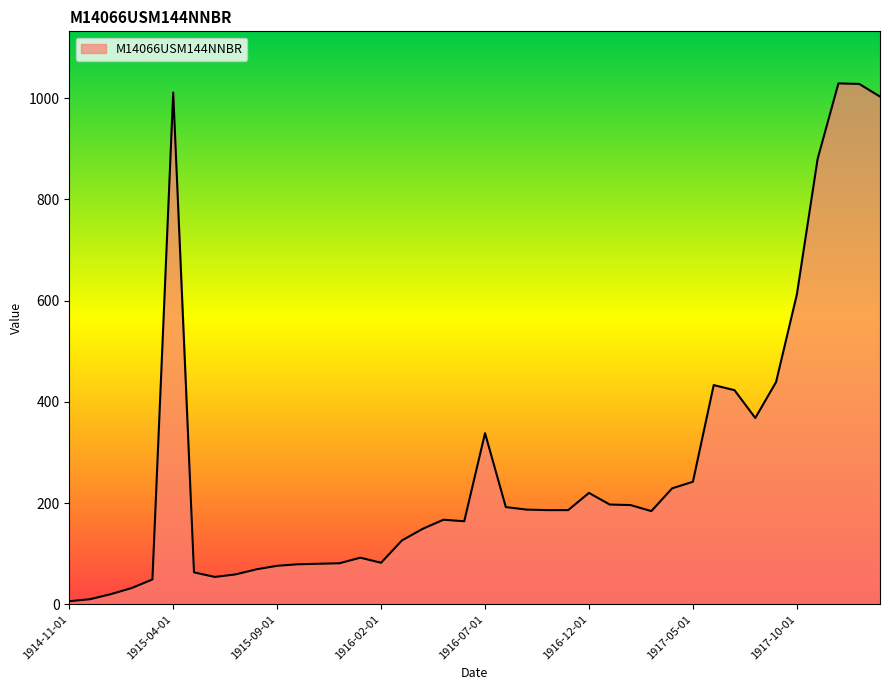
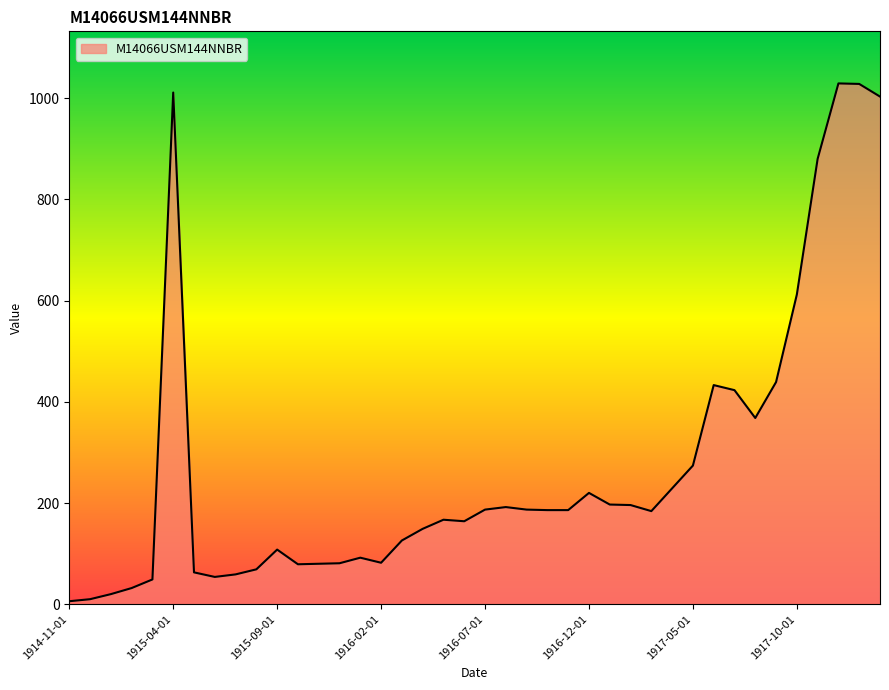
  {
    "1914-11-01": 10,
    "1915-04-01": 1010,
-   "1915-09-01": 80,
+   "1915-09-01": 110,
    "1916-02-01": 80,
-   "1916-07-01": 340,
+   "1916-07-01": 190,
    "1916-12-01": 220,
-   "1917-05-01": 240,
+   "1917-05-01": 270,
    "1917-10-01": 610
  }
